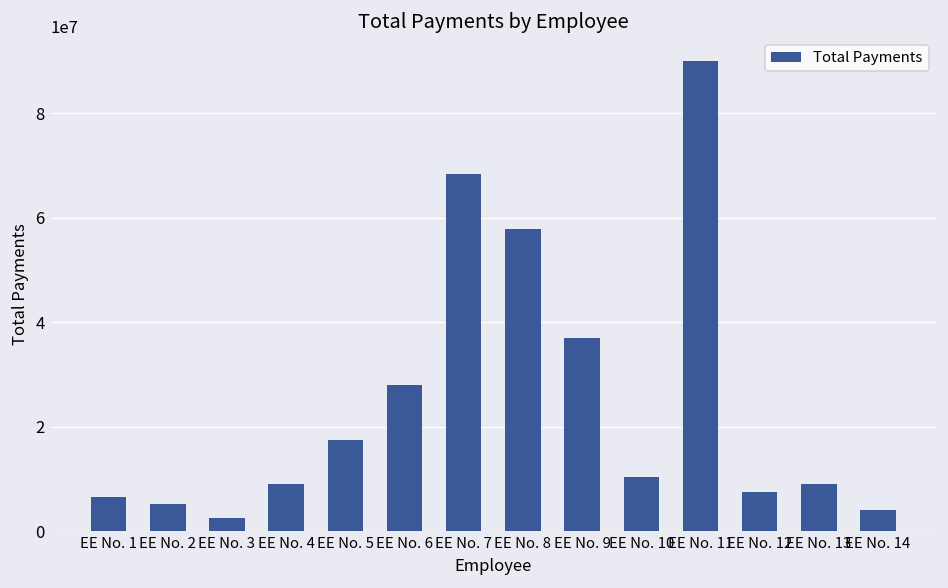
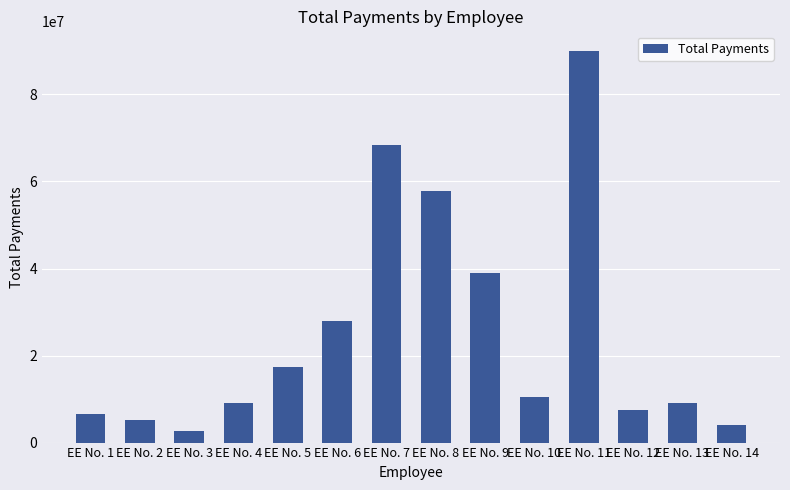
  {
    "EE No. 1": 7000000,
    "EE No. 2": 5000000,
    "EE No. 3": 3000000,
    "EE No. 4": 9000000,
    "EE No. 5": 17000000,
    "EE No. 6": 28000000,
    "EE No. 7": 68000000,
    "EE No. 8": 58000000,
-   "EE No. 9": 37000000,
+   "EE No. 9": 39000000,
    "EE No. 10": 10000000,
    "EE No. 11": 90000000,
    "EE No. 12": 8000000,
    "EE No. 13": 9000000,
    "EE No. 14": 4000000
  }
